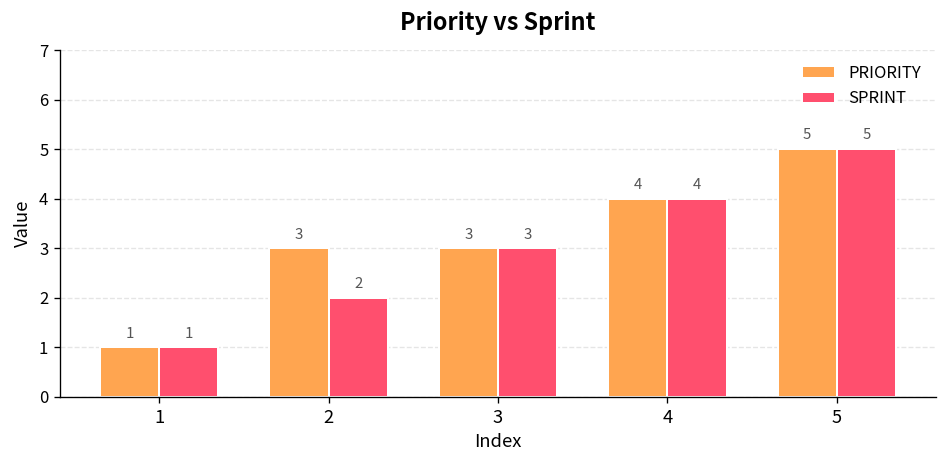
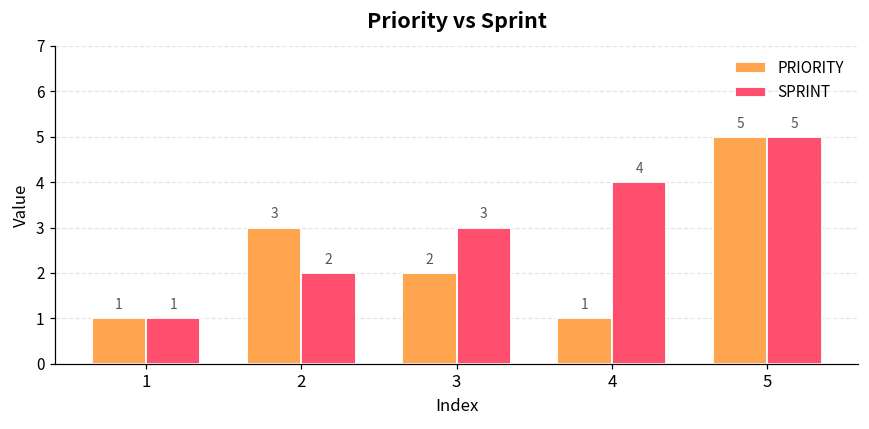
  {
    "PRIORITY": {
      "1": 1,
      "2": 3,
-     "3": 3,
-     "4": 4,
+     "3": 2,
+     "4": 1,
      "5": 5
    },
    "SPRINT": {
      "1": 1,
      "2": 2,
      "3": 3,
      "4": 4,
      "5": 5
    }
  }
